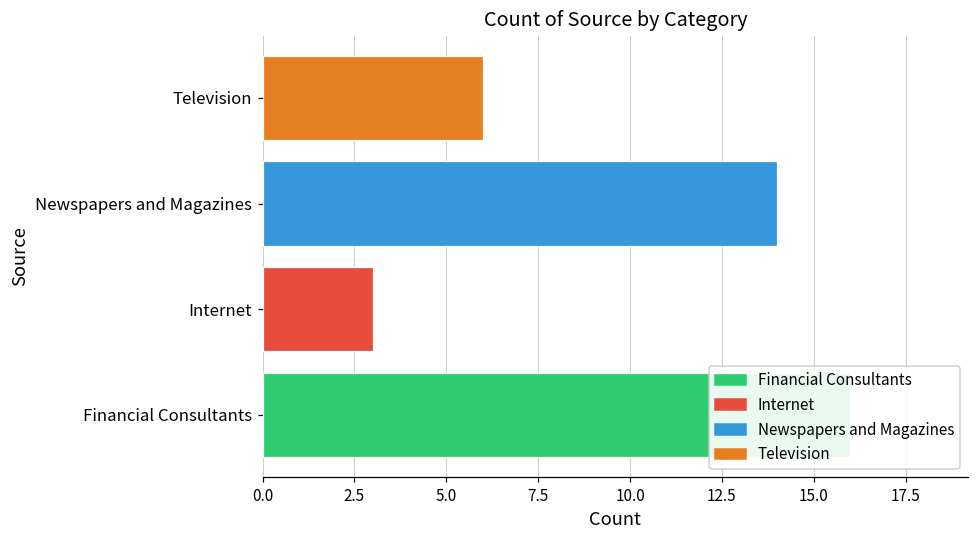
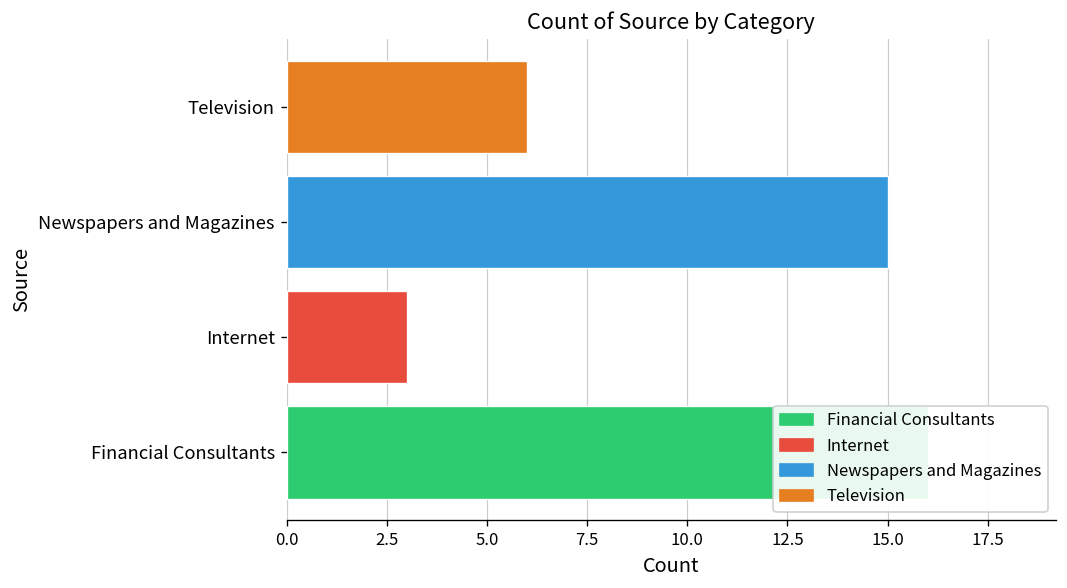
  {
    "Television": 6,
-   "Newspapers and Magazines": 14,
+   "Newspapers and Magazines": 15,
    "Internet": 3
  }
